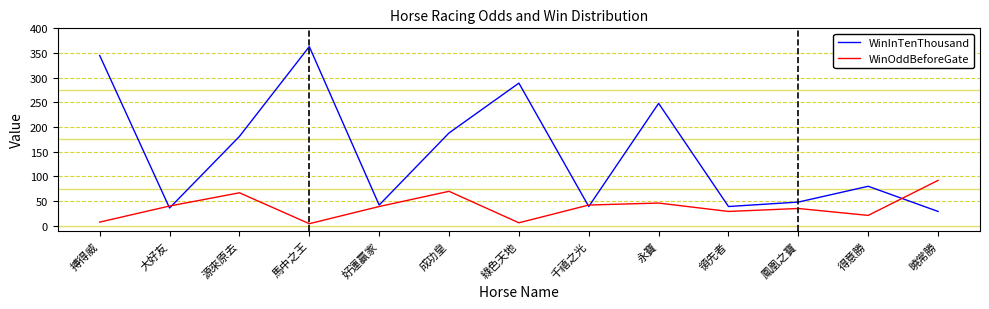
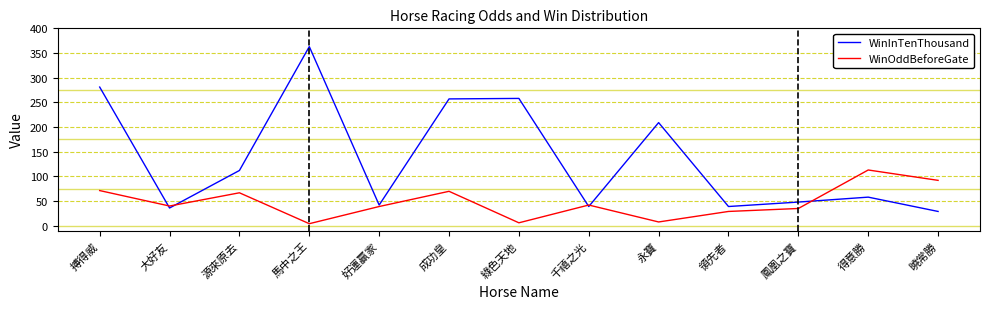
  {
    "WinInTenThousand": {
-     "搏得威": 350,
-     "源來原去": 180,
+     "搏得威": 280,
+     "源來原去": 110,
      "馬中之王": 360,
-     "成功皇": 190,
-     "綠色天地": 290,
-     "永寶": 250,
+     "成功皇": 260,
+     "綠色天地": 260,
+     "永寶": 210,
      "領先者": 40,
      "鳳凰之寶": 50,
-     "得意勝": 80,
+     "得意勝": 60,
      "曉常勝": 30
    },
    "WinOddBeforeGate": {
-     "搏得威": 10,
+     "搏得威": 70,
      "源來原去": 70,
      "馬中之王": 0,
      "成功皇": 70,
      "綠色天地": 10,
-     "永寶": 50,
+     "永寶": 10,
      "領先者": 30,
      "鳳凰之寶": 40,
-     "得意勝": 20,
+     "得意勝": 110,
      "曉常勝": 90
    }
  }
